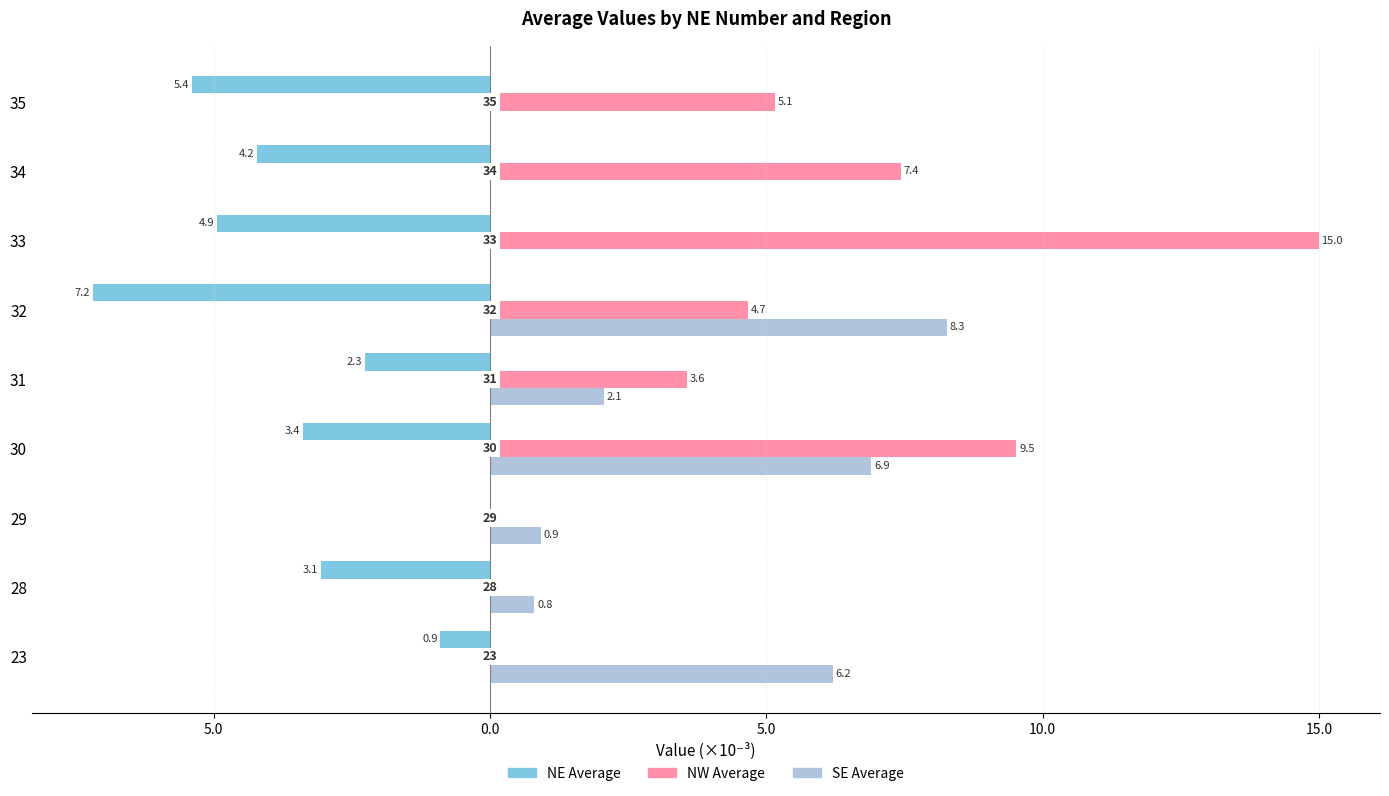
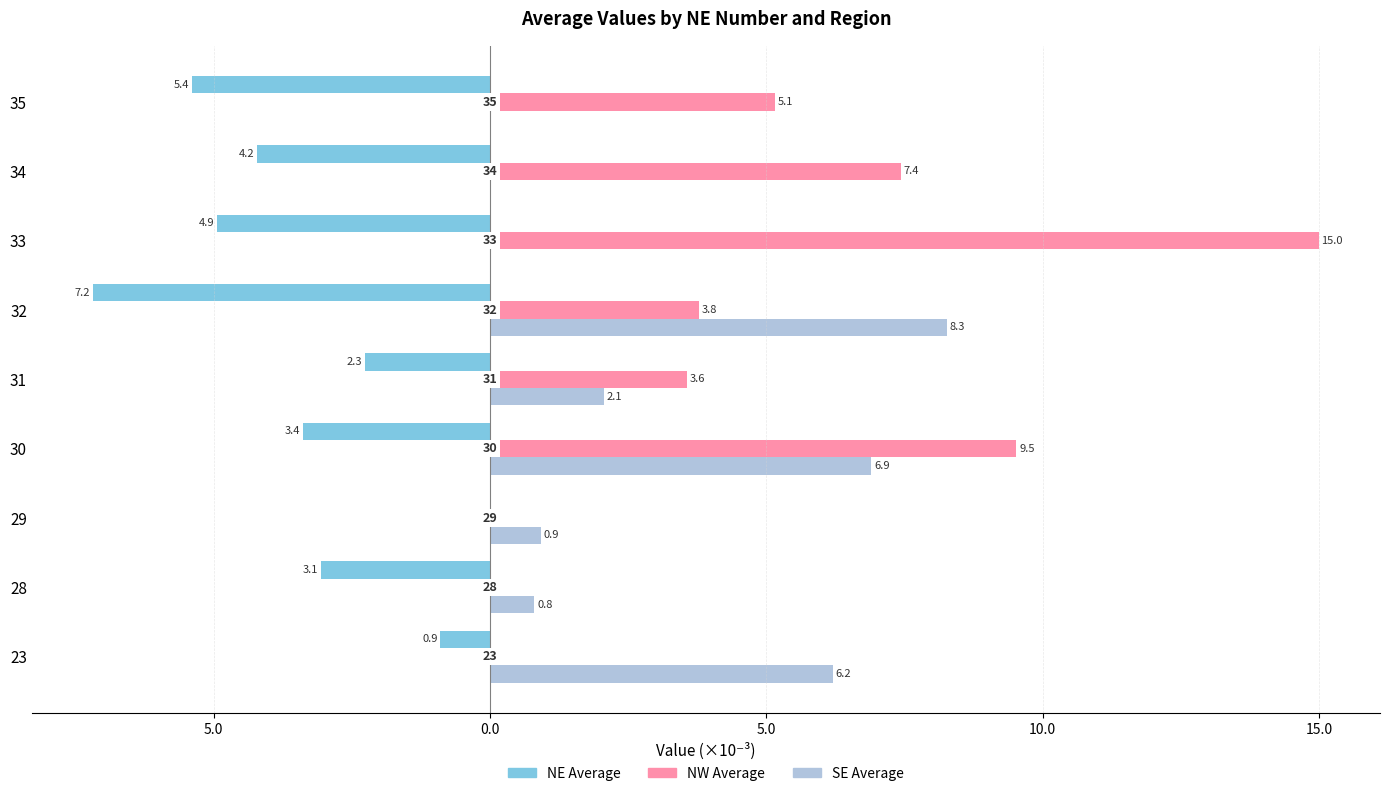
  {
    "NW Average": {
      "35": 5.1,
      "34": 7.4,
      "33": 15.0,
-     "32": 4.7,
+     "32": 3.8,
      "31": 3.6,
      "30": 9.5
    }
  }
